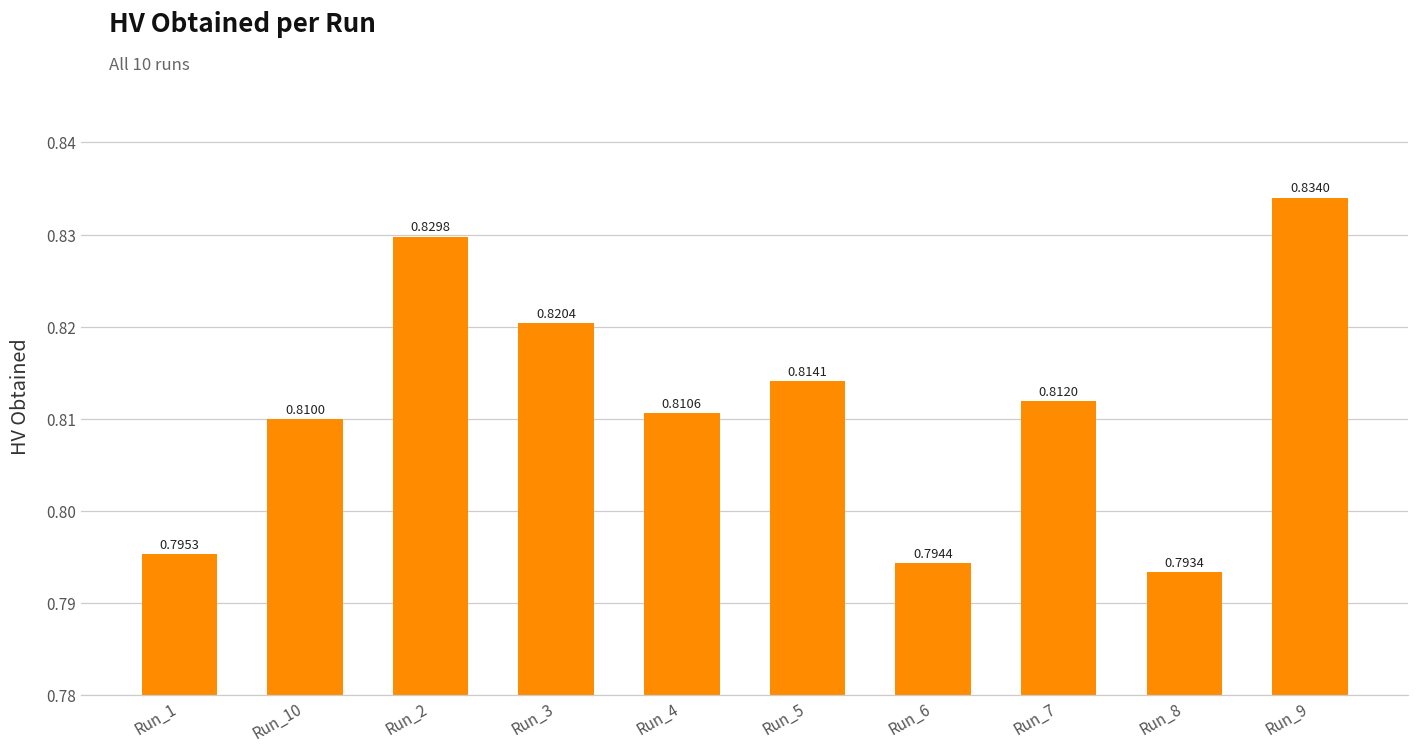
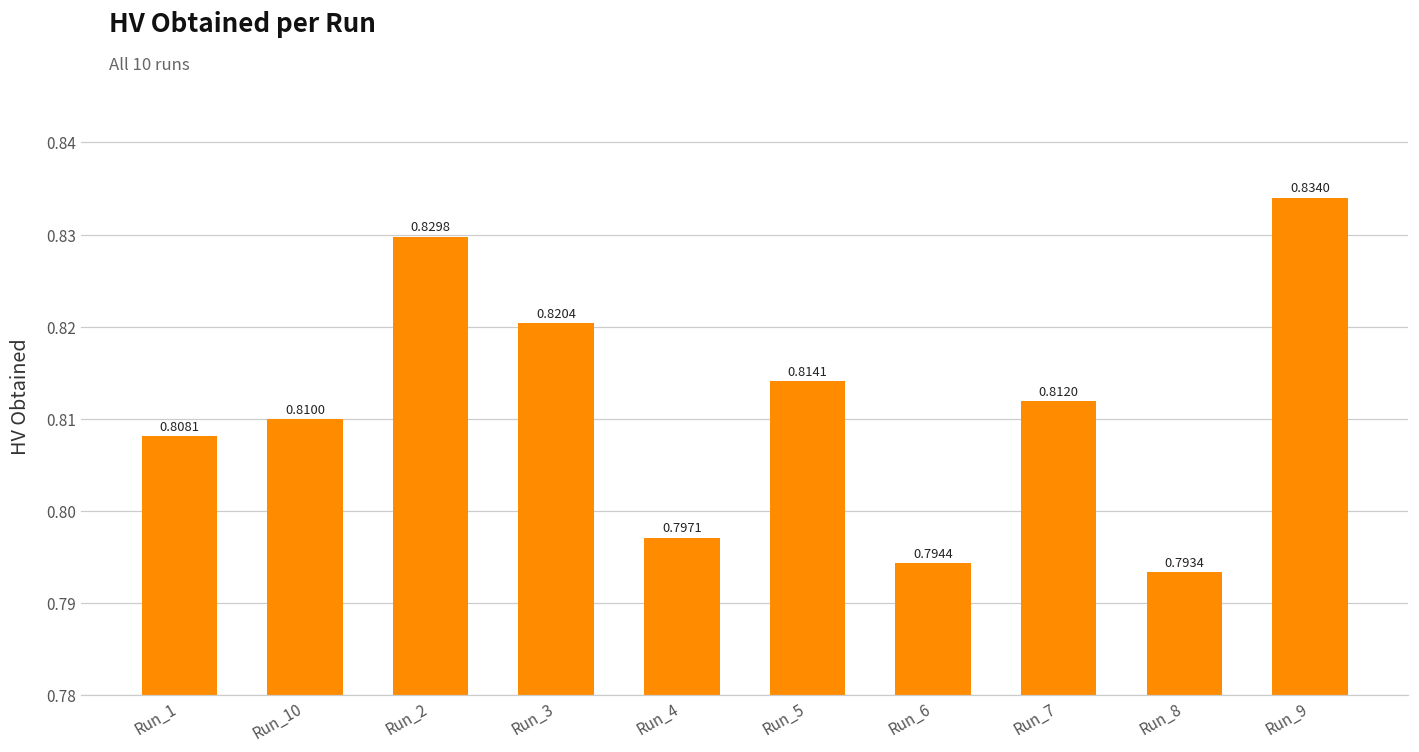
  {
-   "Run_1": 0.7953,
+   "Run_1": 0.8081,
    "Run_10": 0.8100,
    "Run_2": 0.8298,
    "Run_3": 0.8204,
-   "Run_4": 0.8106,
+   "Run_4": 0.7971,
    "Run_5": 0.8141,
    "Run_6": 0.7944,
    "Run_7": 0.8120,
    "Run_8": 0.7934,
    "Run_9": 0.8340
  }
